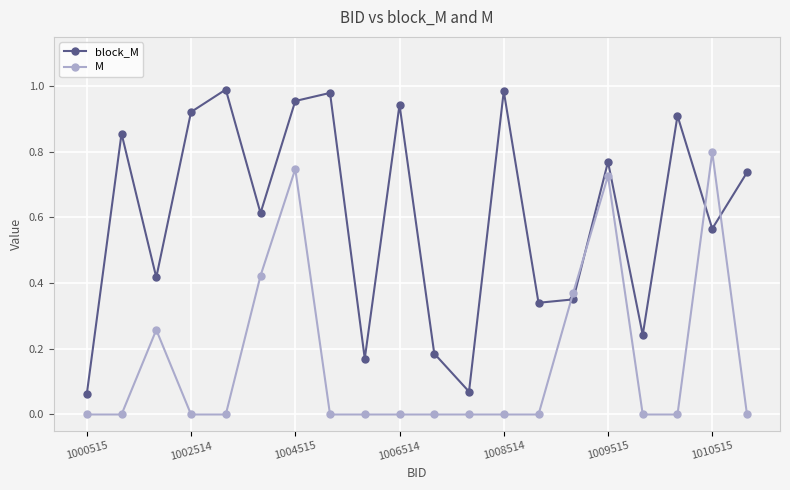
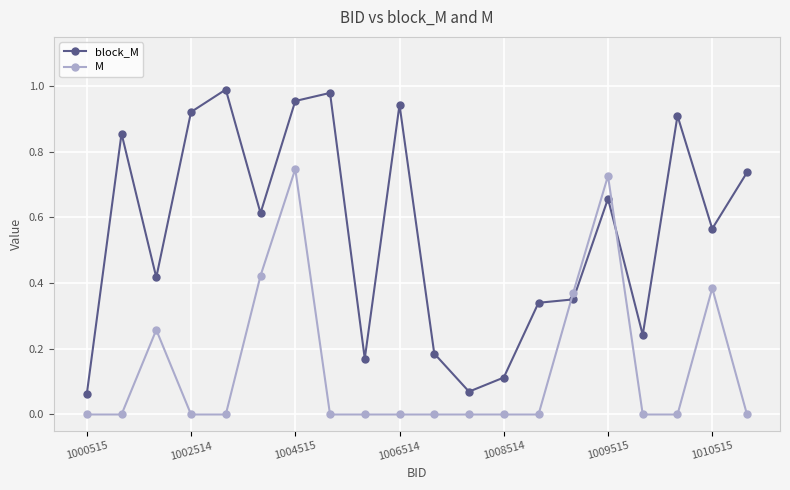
  {
    "block_M": {
      "1000515": 0.06,
      "1002514": 0.92,
      "1004515": 0.95,
      "1006514": 0.94,
-     "1008514": 0.98,
-     "1009515": 0.77,
+     "1008514": 0.11,
+     "1009515": 0.66,
      "1010515": 0.57
    },
    "M": {
      "1000515": 0.00,
      "1002514": 0.00,
      "1004515": 0.75,
      "1006514": 0.00,
      "1008514": 0.00,
      "1009515": 0.73,
-     "1010515": 0.80
+     "1010515": 0.38
    }
  }
